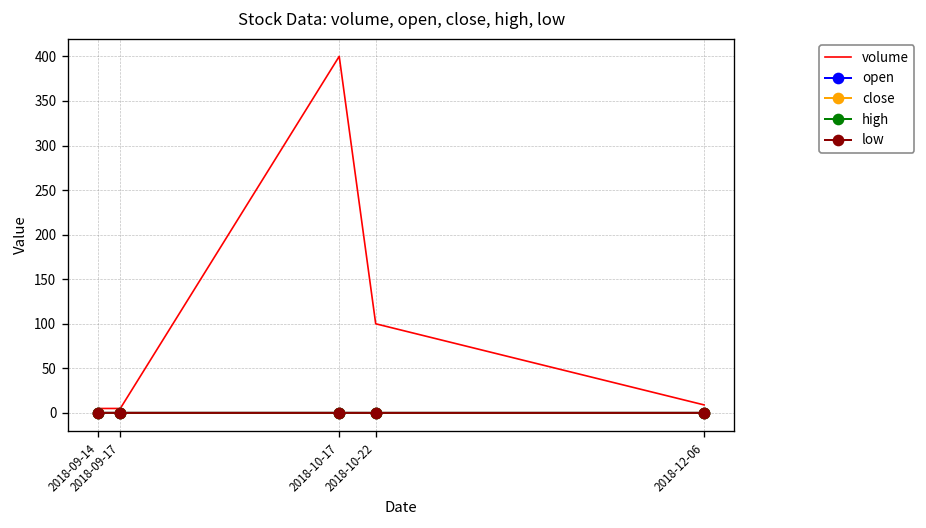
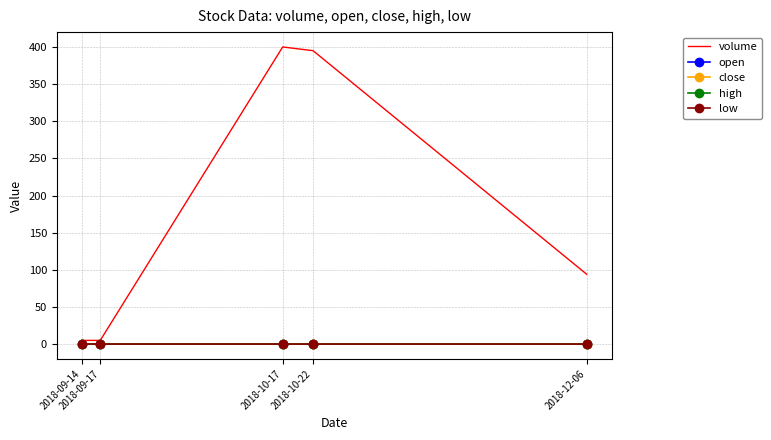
  {
    "volume": {
      "2018-09-14": 10,
      "2018-09-17": 10,
      "2018-10-17": 400,
-     "2018-10-22": 100,
-     "2018-12-06": 10
+     "2018-10-22": 400,
+     "2018-12-06": 90
    },
    "low": {
      "2018-09-14": 0,
      "2018-09-17": 0,
      "2018-10-17": 0,
      "2018-10-22": 0,
      "2018-12-06": 0
    }
  }
